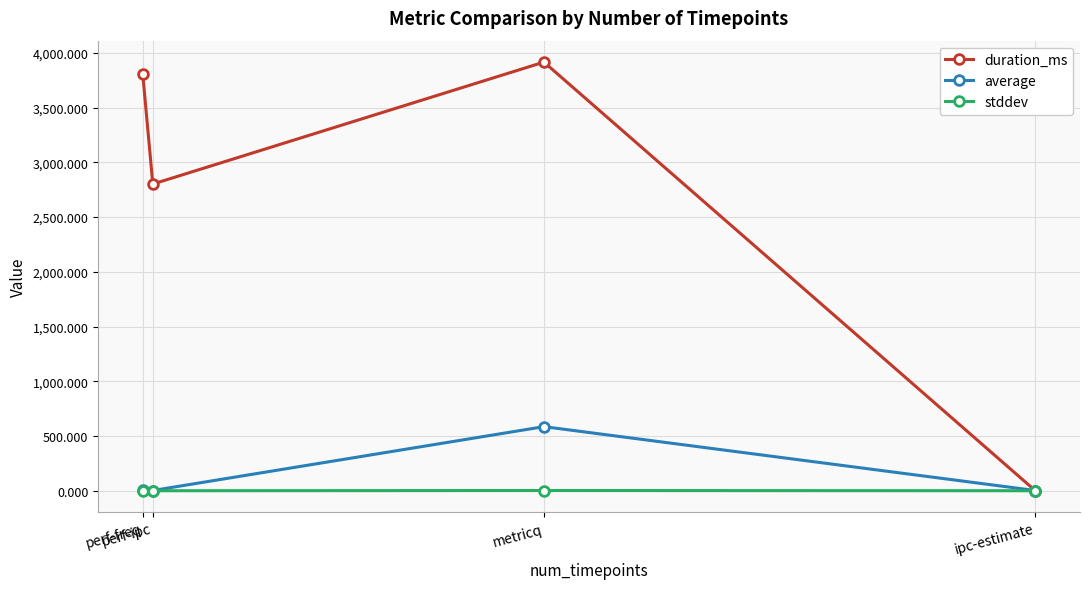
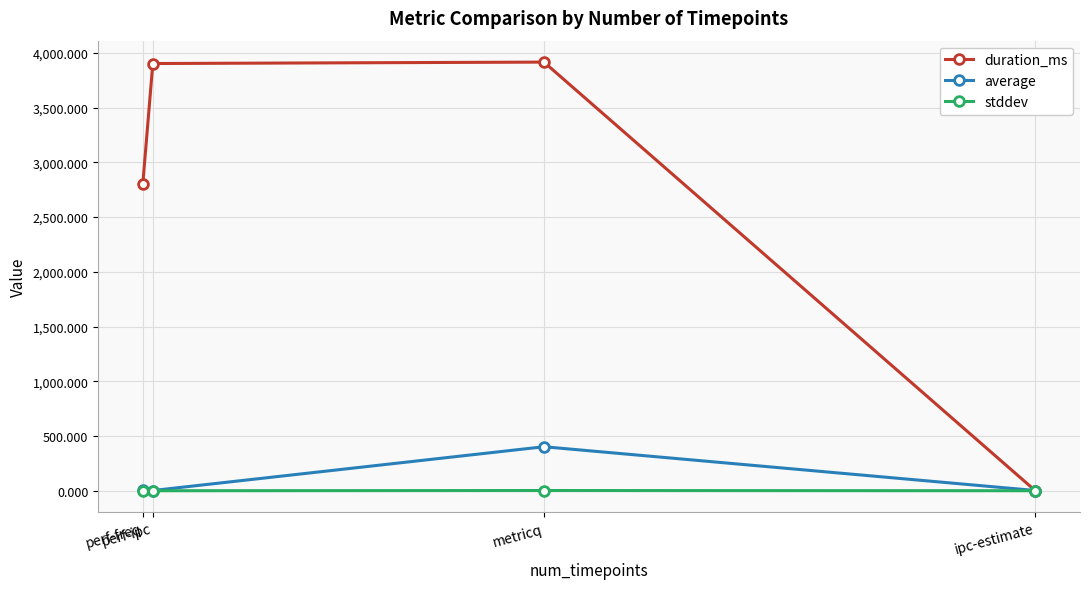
  {
    "duration_ms": {
-     "perf-freq": "3,800",
-     "perf-ipc": "2,800",
+     "perf-freq": "2,800",
+     "perf-ipc": "3,900",
      "metricq": "3,920"
    },
    "average": {
-     "metricq": "590"
+     "metricq": "400"
    },
    "stddev": {
      "metricq": "0"
    }
  }
